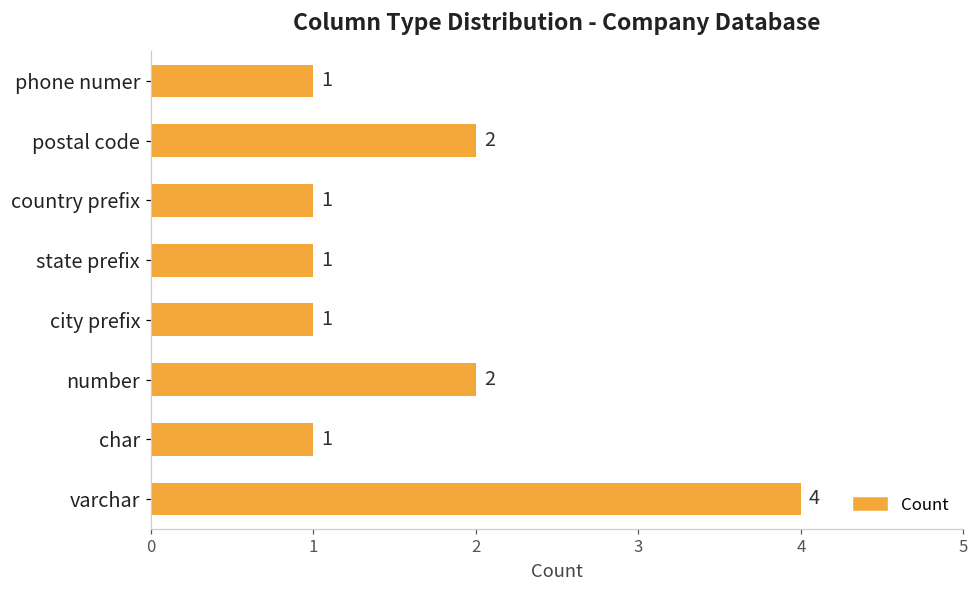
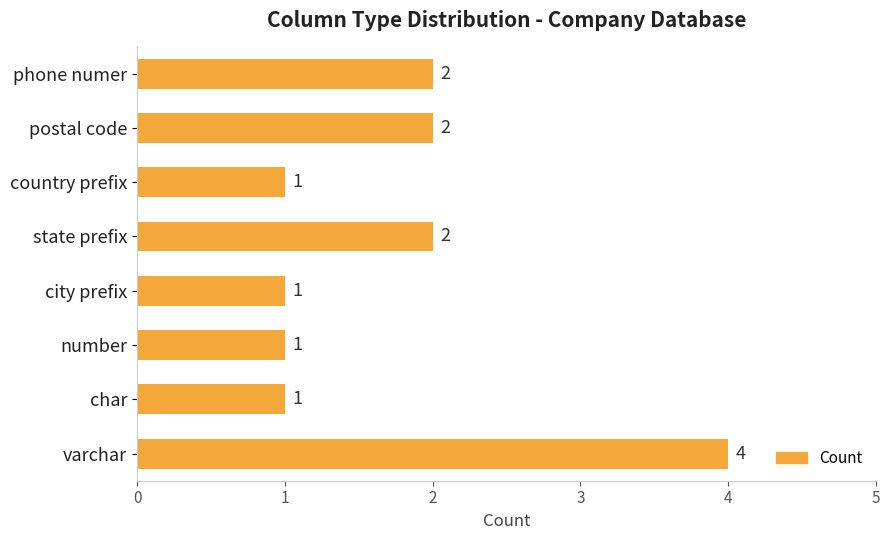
  {
-   "phone numer": 1,
+   "phone numer": 2,
    "postal code": 2,
    "country prefix": 1,
-   "state prefix": 1,
+   "state prefix": 2,
    "city prefix": 1,
-   "number": 2,
+   "number": 1,
    "char": 1,
    "varchar": 4
  }
